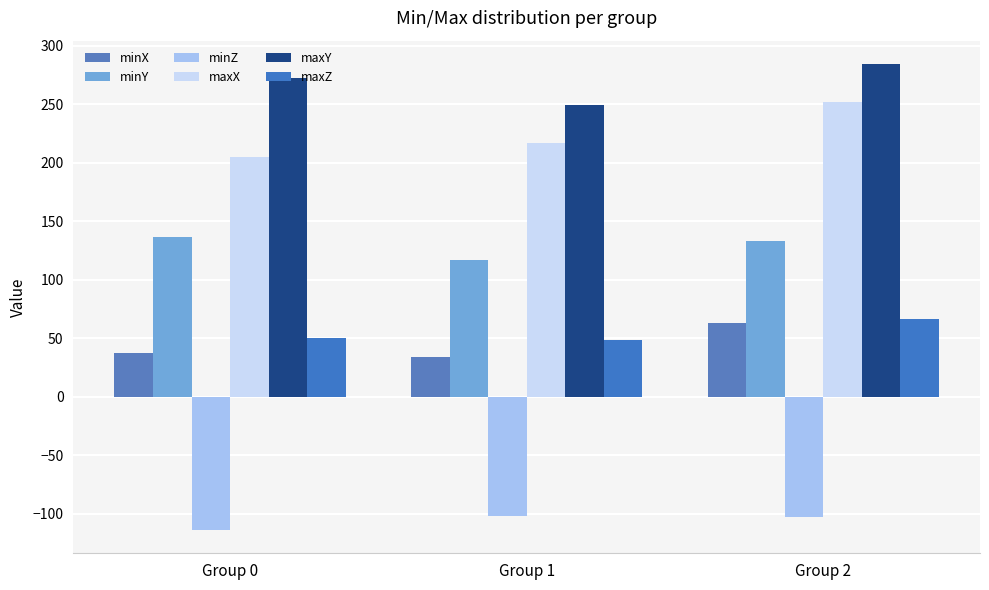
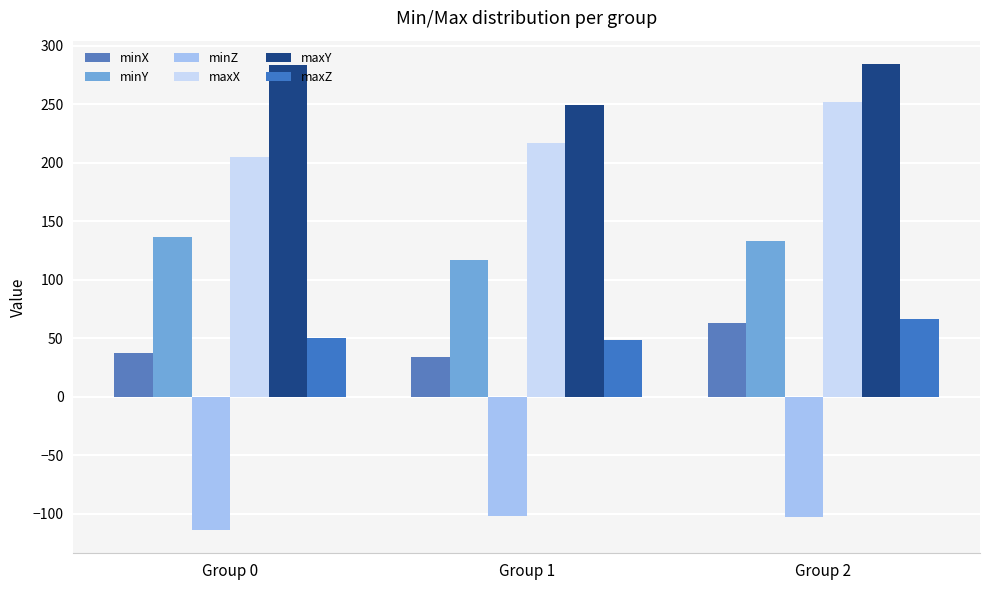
  {
    "maxY": {
-     "Group 0": 272,
+     "Group 0": 283,
      "Group 1": 249,
      "Group 2": 284
    }
  }
